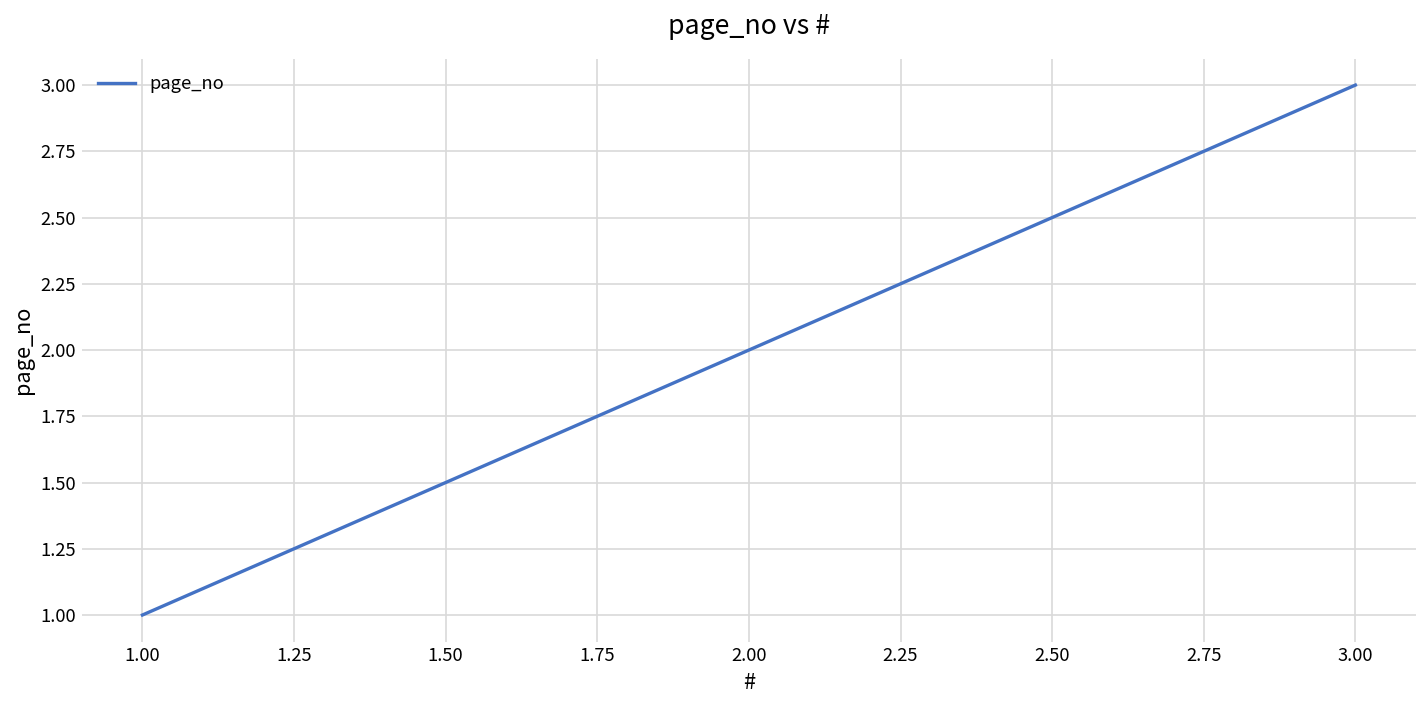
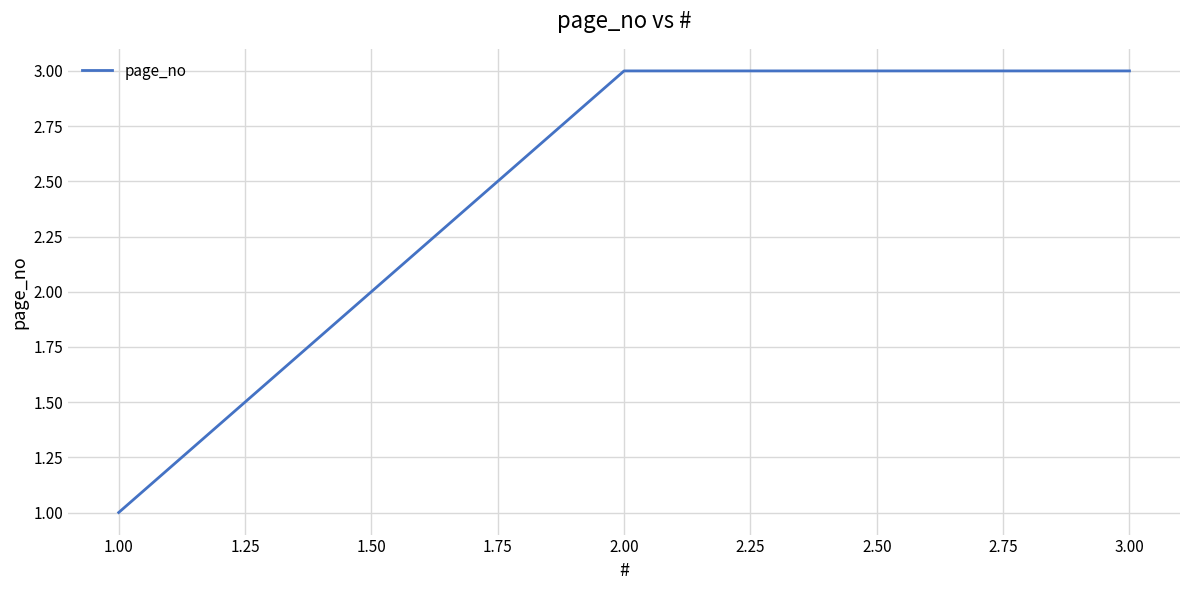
  {
    "1.00": 1,
-   "2.00": 2,
+   "2.00": 3,
    "3.00": 3
  }
